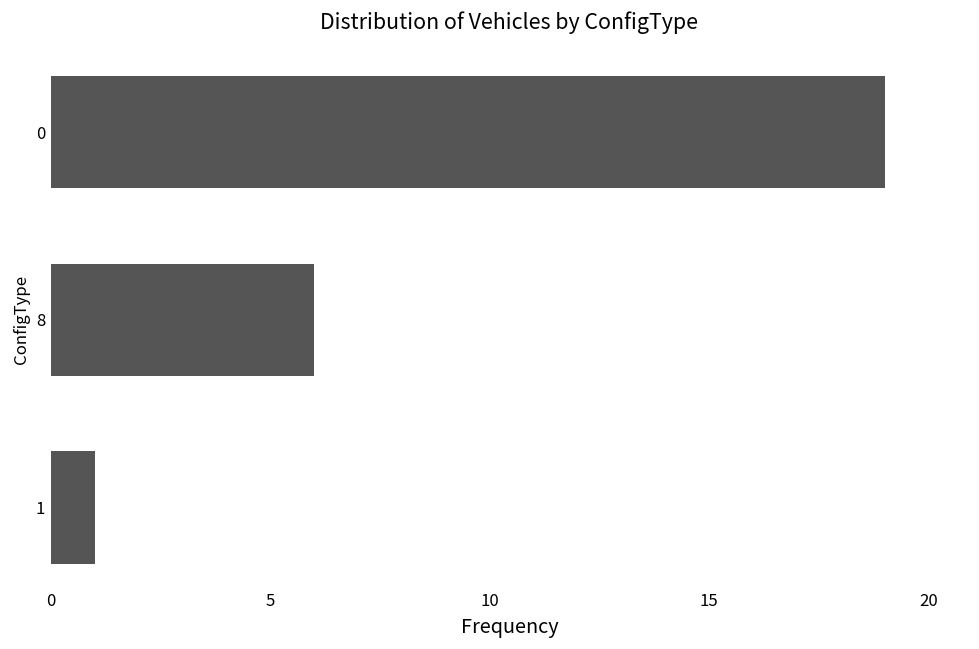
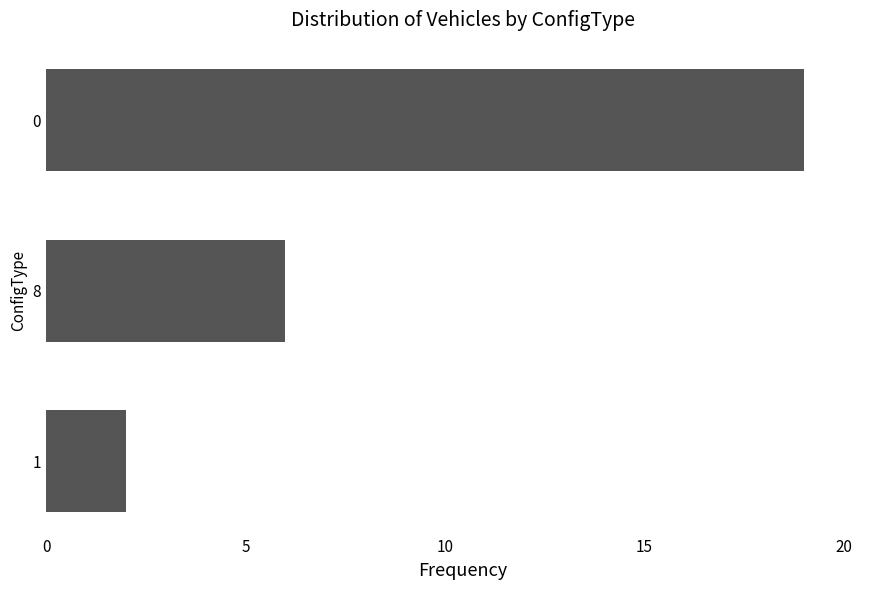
  {
    "0": 19,
    "8": 6,
-   "1": 1
+   "1": 2
  }
